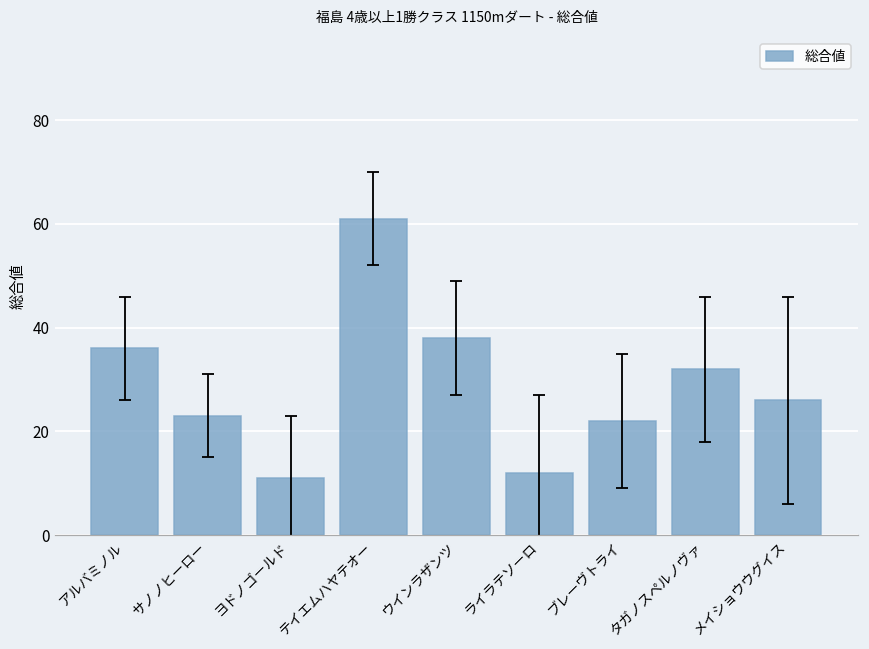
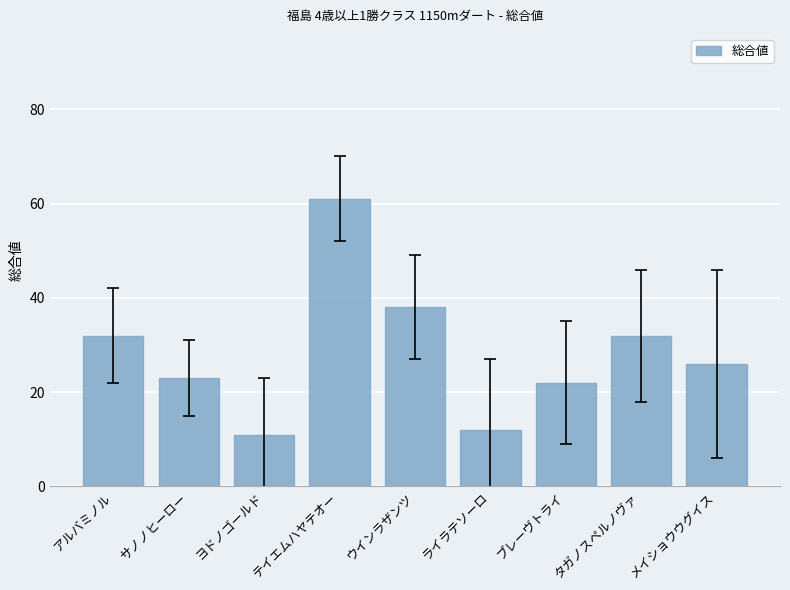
  {
    "総合値": {
-     "アルバミノル": 36,
+     "アルバミノル": 32,
      "サノノヒーロー": 23,
      "ヨドノゴールド": 11,
      "テイエムハヤテオー": 61,
      "ウインラザンツ": 38,
      "ライラテソーロ": 12,
      "ブレーヴトライ": 22,
      "タガノスペルノヴァ": 32,
      "メイショウウグイス": 26
    }
  }
